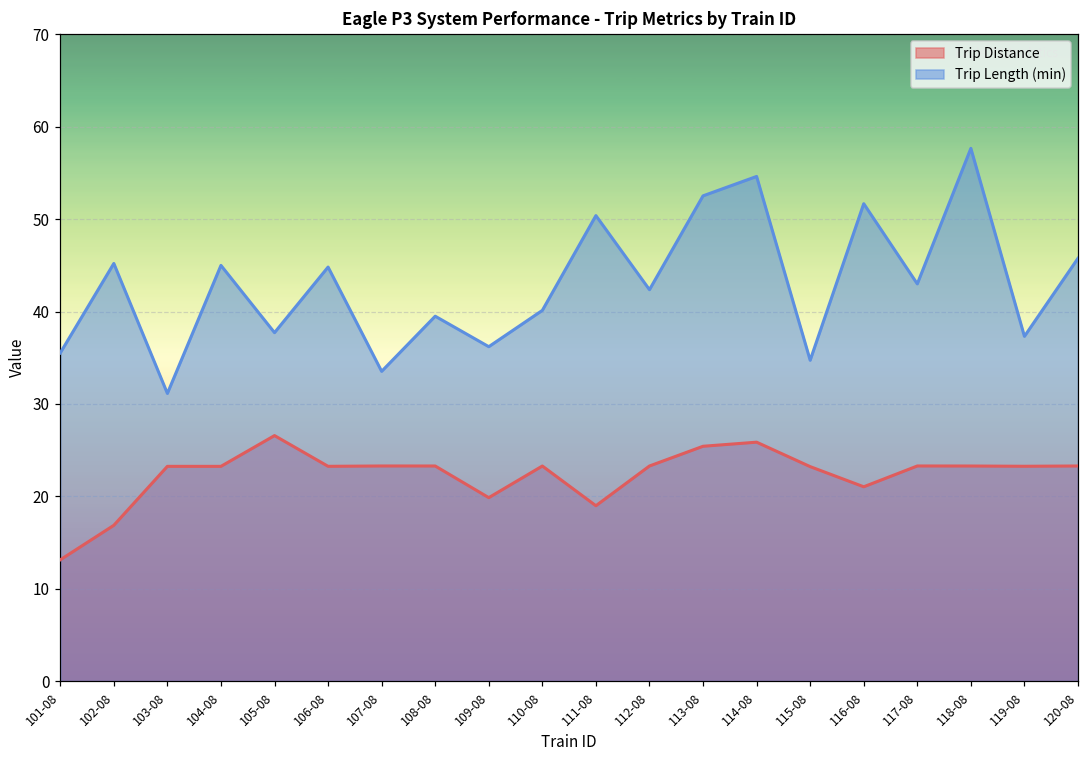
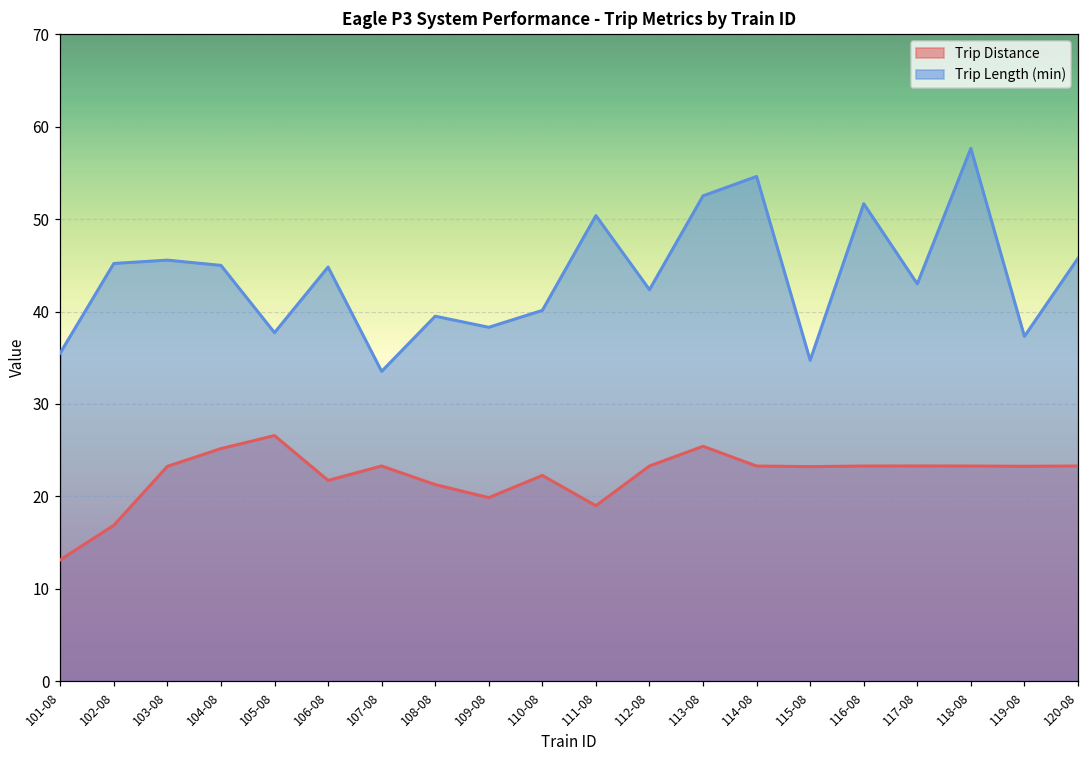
  {
    "Trip Distance": {
      "101-08": 13,
      "102-08": 17,
      "103-08": 23,
-     "104-08": 23,
+     "104-08": 25,
      "105-08": 27,
-     "106-08": 23,
+     "106-08": 22,
      "107-08": 23,
-     "108-08": 23,
+     "108-08": 21,
      "109-08": 20,
-     "110-08": 23,
+     "110-08": 22,
      "111-08": 19,
      "112-08": 23,
      "113-08": 25,
-     "114-08": 26,
+     "114-08": 23,
      "115-08": 23,
-     "116-08": 21,
+     "116-08": 23,
      "117-08": 23,
      "118-08": 23,
      "119-08": 23,
      "120-08": 23
    },
    "Trip Length (min)": {
      "101-08": 36,
      "102-08": 45,
-     "103-08": 31,
+     "103-08": 46,
      "104-08": 45,
      "105-08": 38,
      "106-08": 45,
      "107-08": 34,
      "108-08": 40,
-     "109-08": 36,
+     "109-08": 38,
      "110-08": 40,
      "111-08": 50,
      "112-08": 42,
      "113-08": 53,
      "114-08": 55,
      "115-08": 35,
      "116-08": 52,
      "117-08": 43,
      "118-08": 58,
      "119-08": 37,
      "120-08": 46
    }
  }
